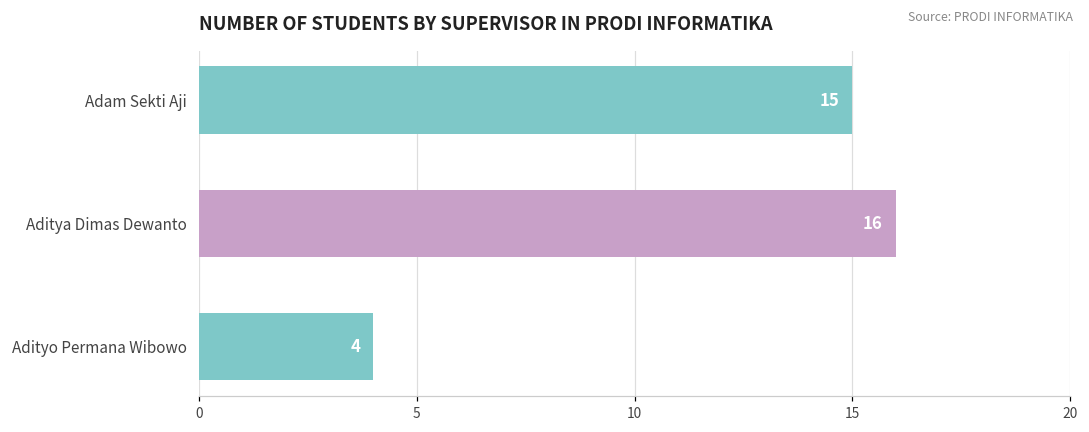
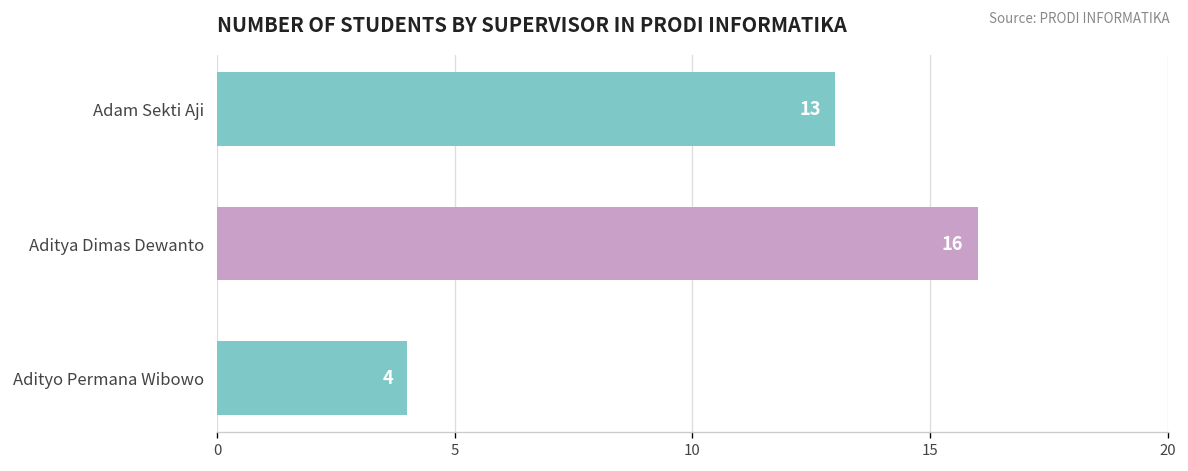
  {
-   "Adam Sekti Aji": 15,
+   "Adam Sekti Aji": 13,
    "Aditya Dimas Dewanto": 16,
    "Adityo Permana Wibowo": 4
  }
